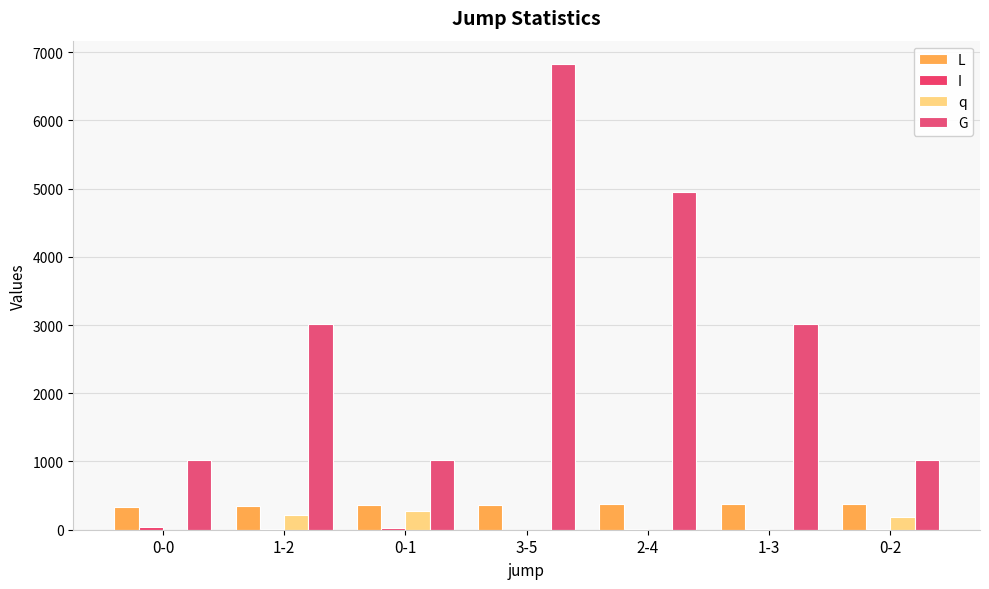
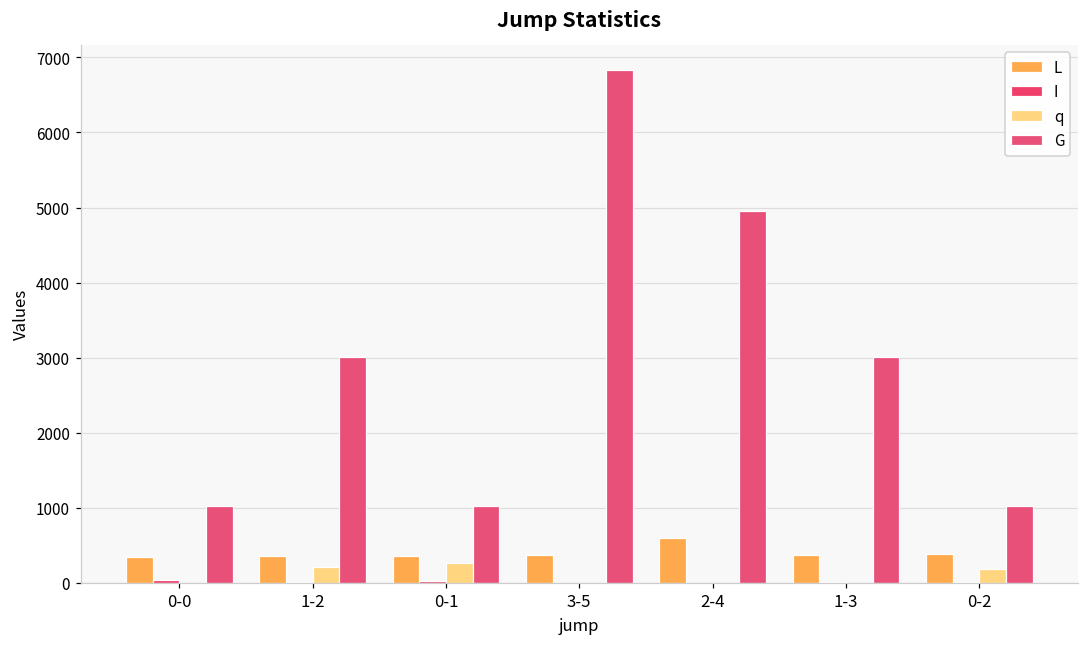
  {
    "L": {
      "0-0": 300,
      "1-2": 400,
      "0-1": 400,
      "3-5": 400,
-     "2-4": 400,
+     "2-4": 600,
      "1-3": 400,
      "0-2": 400
    },
    "q": {
      "1-2": 200,
      "0-1": 300,
      "0-2": 200
    }
  }
